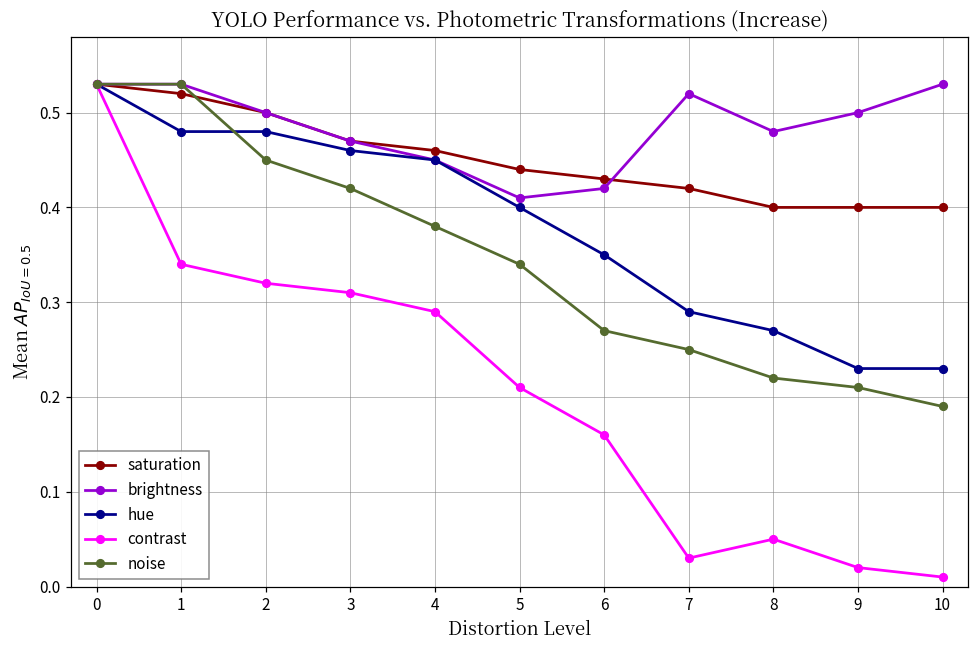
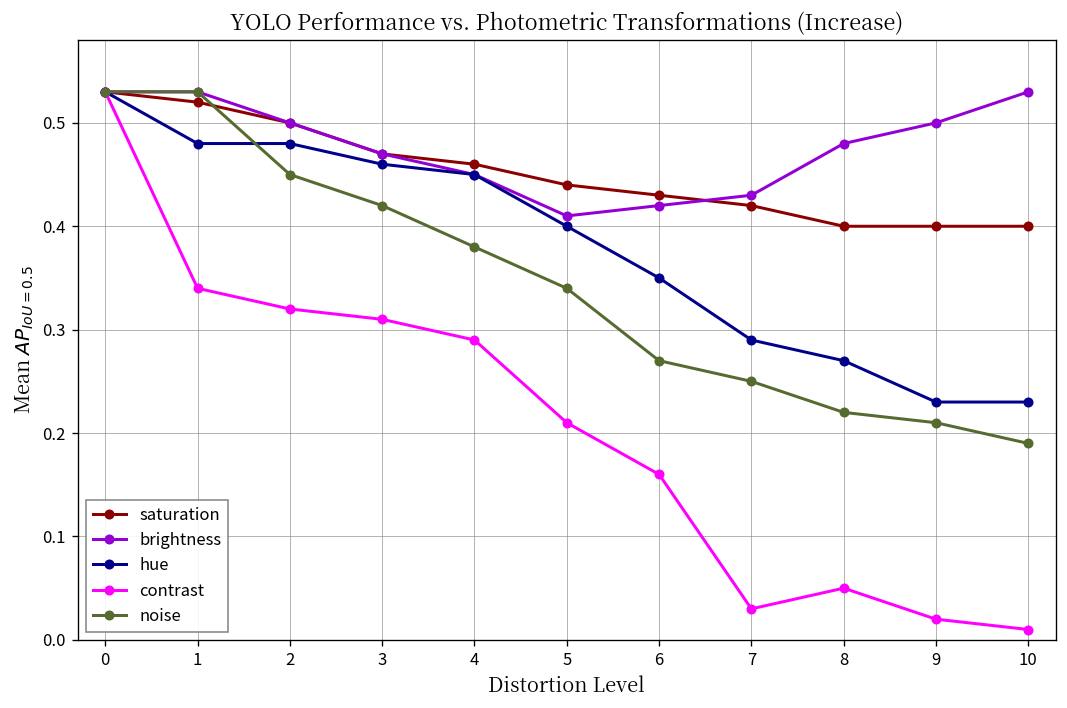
  {
    "saturation": {
      "1": 0.52,
      "4": 0.46,
      "5": 0.44,
      "6": 0.43,
      "7": 0.42,
      "8": 0.40,
      "9": 0.40,
      "10": 0.40
    },
    "brightness": {
      "5": 0.41,
      "6": 0.42,
-     "7": 0.52,
+     "7": 0.43,
      "8": 0.48,
      "9": 0.50,
      "10": 0.53
    },
    "hue": {
      "1": 0.48,
      "2": 0.48,
      "3": 0.46,
      "5": 0.40,
      "6": 0.35,
      "7": 0.29,
      "8": 0.27,
      "9": 0.23,
      "10": 0.23
    },
    "contrast": {
      "1": 0.34,
      "2": 0.32,
      "3": 0.31,
      "4": 0.29,
      "5": 0.21,
      "6": 0.16,
      "7": 0.03,
      "8": 0.05,
      "9": 0.02,
      "10": 0.01
    },
    "noise": {
      "2": 0.45,
      "3": 0.42,
      "4": 0.38,
      "5": 0.34,
      "6": 0.27,
      "7": 0.25,
      "8": 0.22,
      "9": 0.21,
      "10": 0.19
    }
  }
